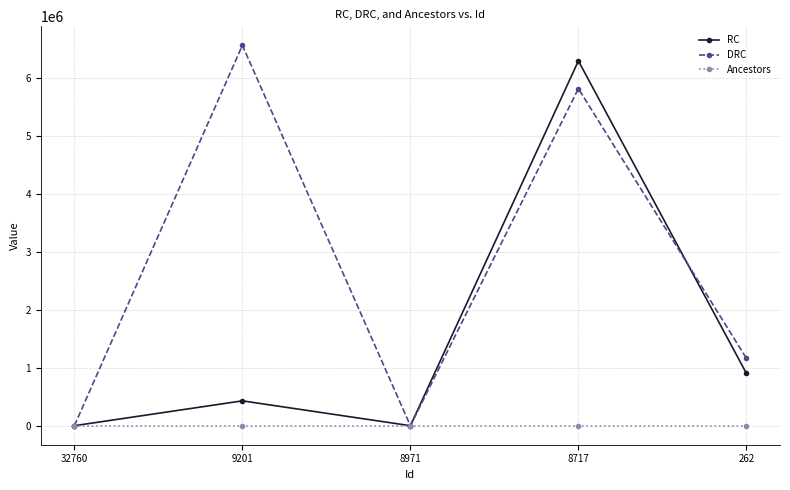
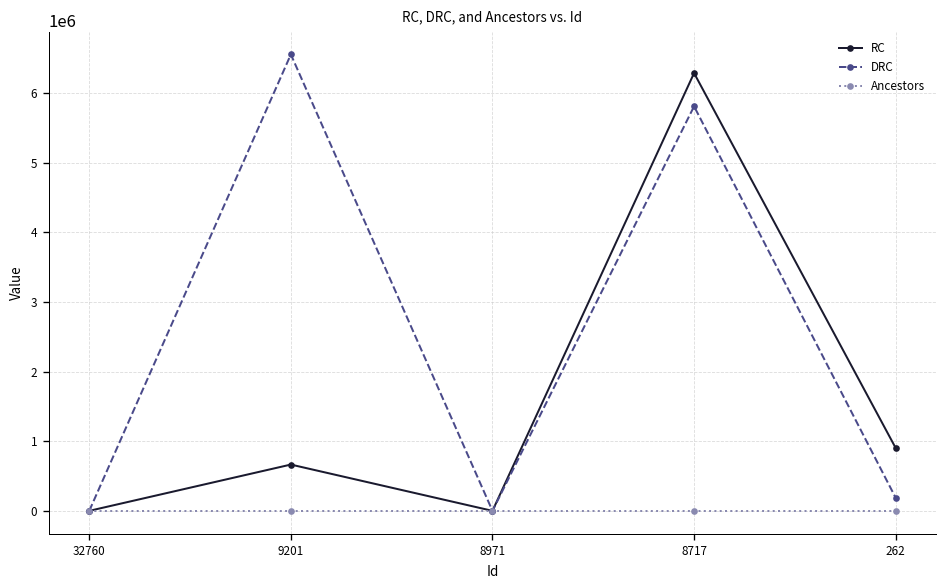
  {
    "RC": {
-     "9201": 400000,
+     "9201": 700000,
      "8717": 6300000,
      "262": 900000
    },
    "DRC": {
      "9201": 6600000,
      "8717": 5800000,
-     "262": 1200000
+     "262": 200000
    },
    "Ancestors": {
      "9201": 0,
      "8717": 0,
      "262": 0
    }
  }
